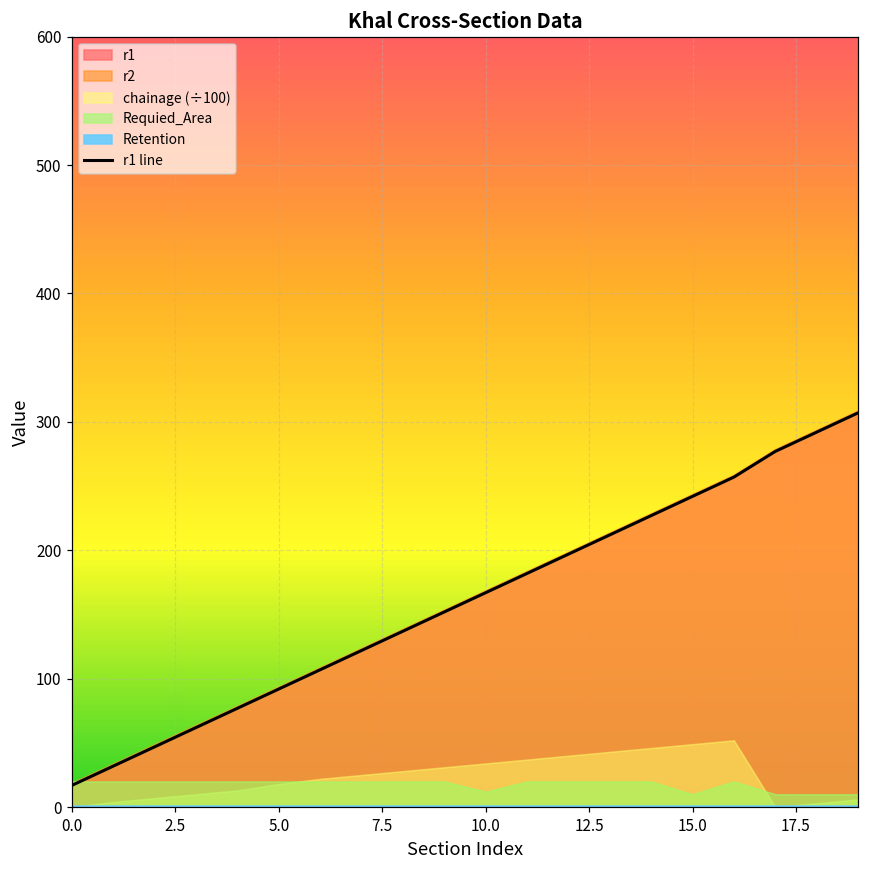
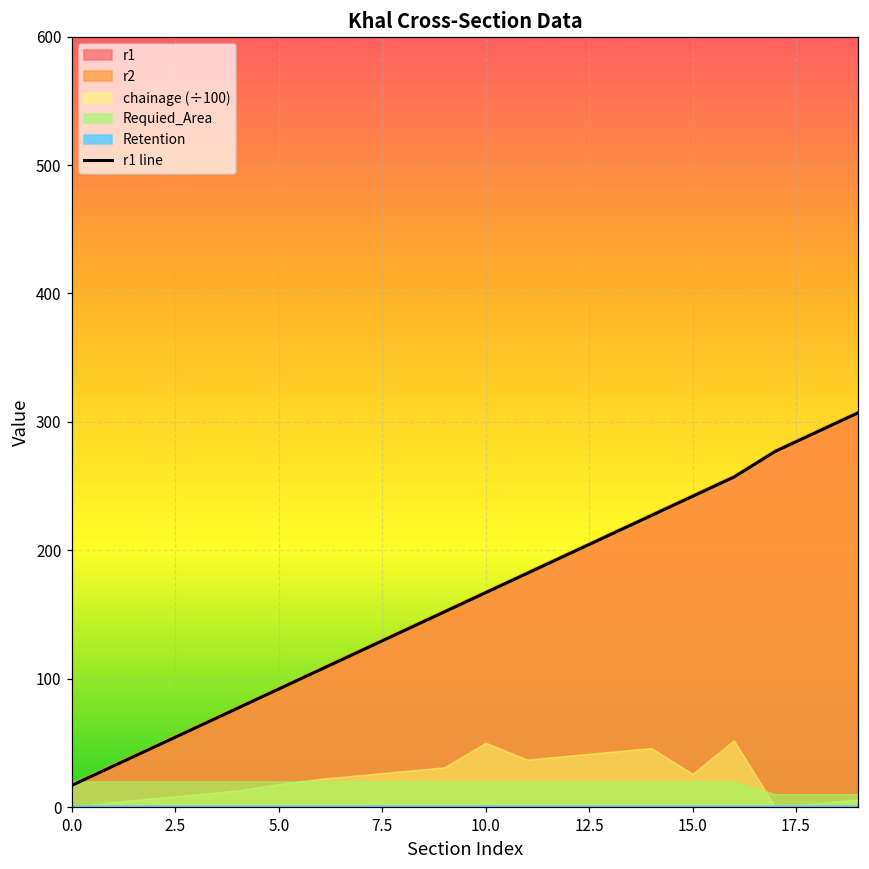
  {
    "chainage (÷100)": {
-     "10.0": 34,
-     "15.0": 49
+     "10.0": 50,
+     "15.0": 26
    },
    "Requied_Area": {
-     "10.0": 12,
-     "15.0": 10
+     "10.0": 20,
+     "15.0": 20
    }
  }
